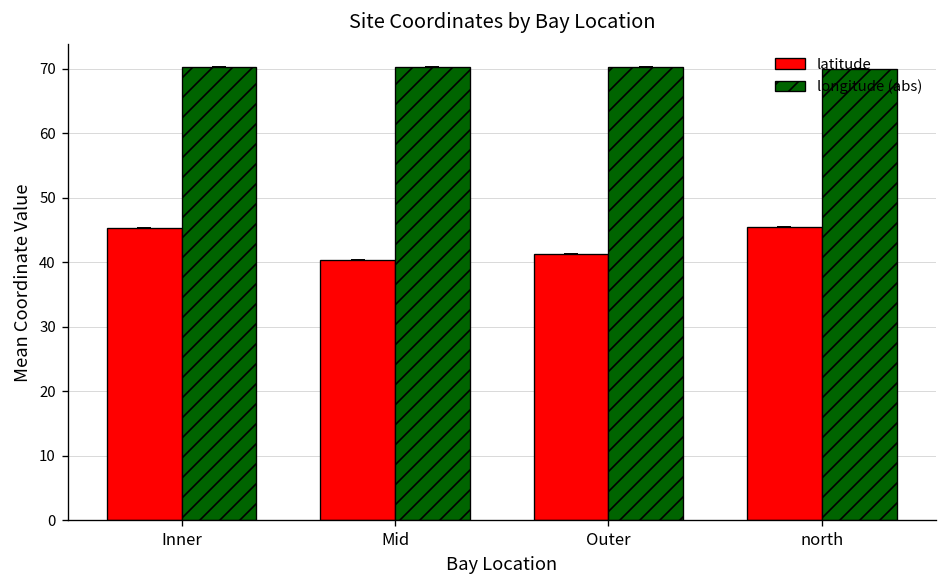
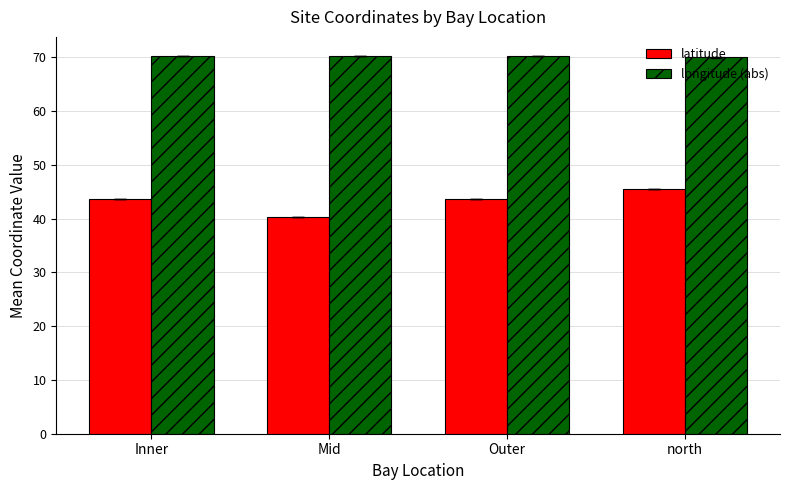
  {
    "latitude": {
-     "Inner": 45,
+     "Inner": 44,
      "Mid": 40,
-     "Outer": 41,
+     "Outer": 44,
      "north": 45
    },
    "longitude (abs)": {
      "Inner": 70,
      "Mid": 70,
      "Outer": 70,
      "north": 70
    }
  }
